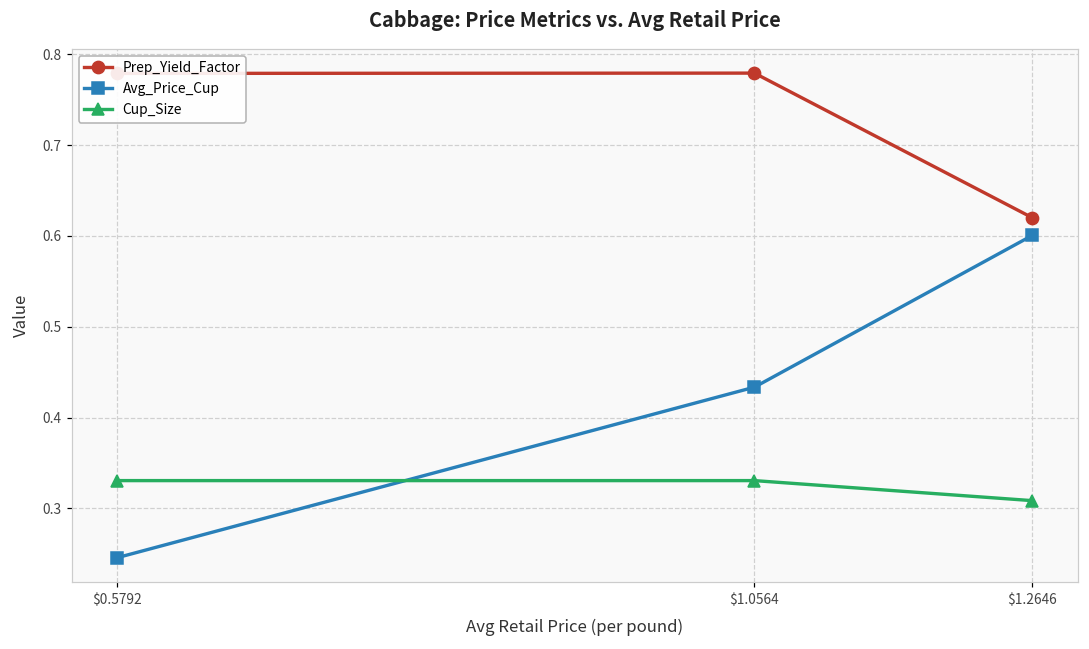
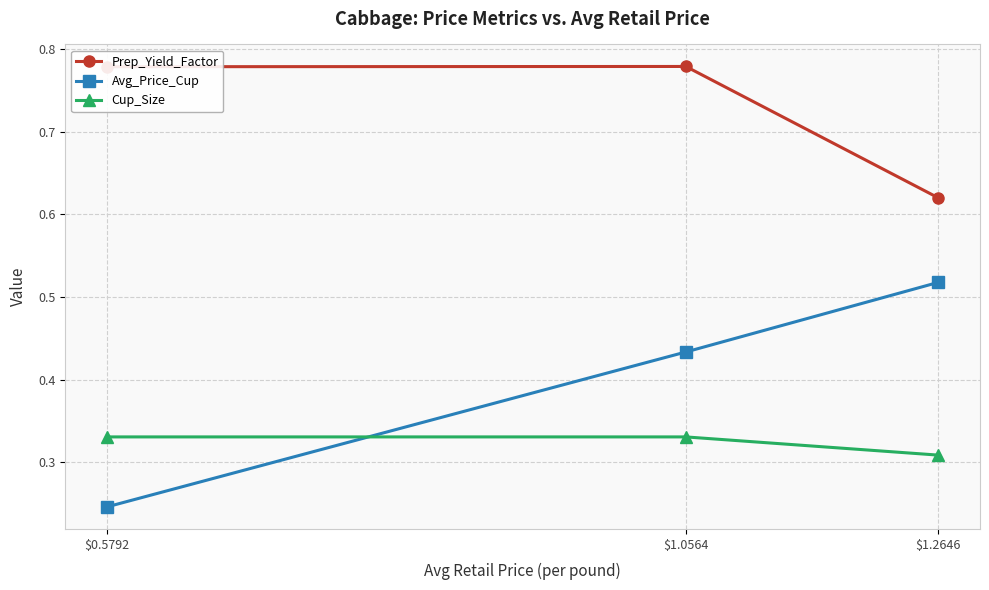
  {
    "Prep_Yield_Factor": {
      "$1.0564": 0.78,
      "$1.2646": 0.62
    },
    "Avg_Price_Cup": {
      "$0.5792": 0.25,
      "$1.0564": 0.43,
-     "$1.2646": 0.60
+     "$1.2646": 0.52
    },
    "Cup_Size": {
      "$0.5792": 0.33,
      "$1.0564": 0.33,
      "$1.2646": 0.31
    }
  }
